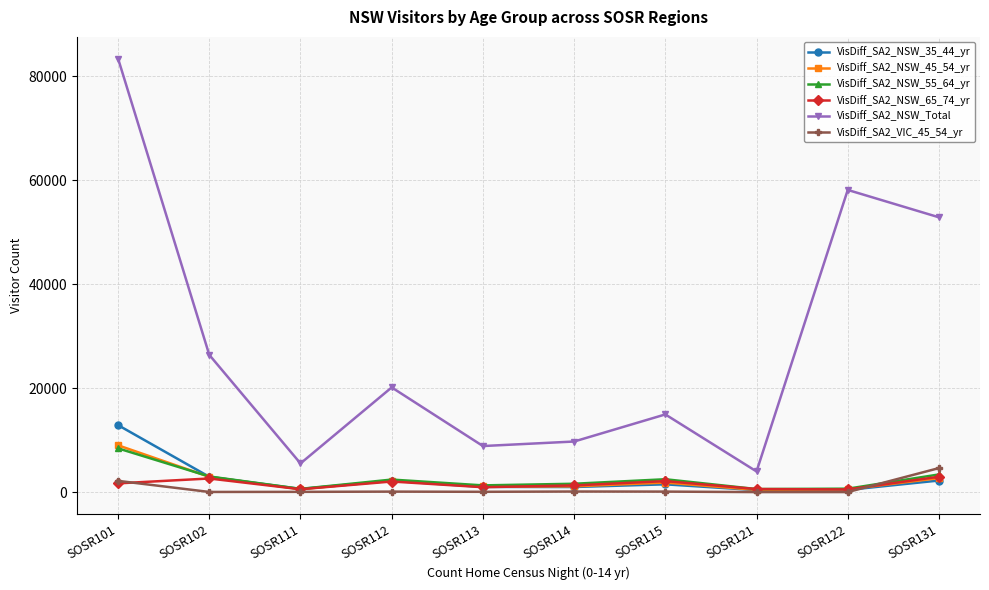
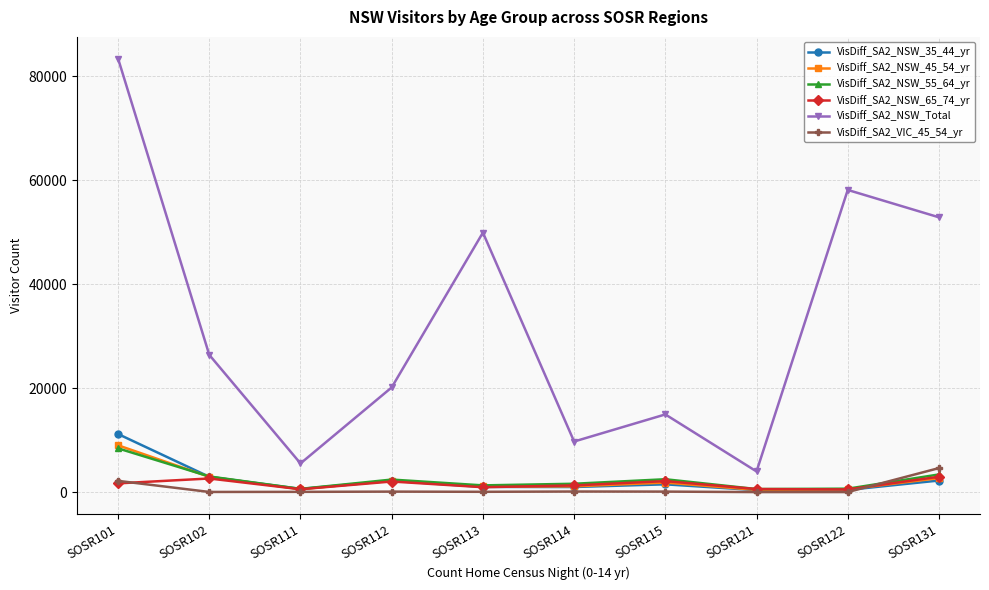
  {
    "VisDiff_SA2_NSW_35_44_yr": {
-     "SOSR101": 13000
+     "SOSR101": 11000
    },
    "VisDiff_SA2_NSW_45_54_yr": {
      "SOSR101": 9000
    },
    "VisDiff_SA2_NSW_55_64_yr": {
      "SOSR101": 8000
    },
    "VisDiff_SA2_NSW_Total": {
      "SOSR101": 83000,
      "SOSR102": 26000,
      "SOSR111": 6000,
      "SOSR112": 20000,
-     "SOSR113": 9000,
+     "SOSR113": 50000,
      "SOSR114": 10000,
      "SOSR115": 15000,
      "SOSR121": 4000,
      "SOSR122": 58000,
      "SOSR131": 53000
    },
    "VisDiff_SA2_VIC_45_54_yr": {
      "SOSR102": 0,
      "SOSR111": 0,
      "SOSR112": 0,
      "SOSR113": 0,
      "SOSR114": 0,
      "SOSR115": 0,
      "SOSR131": 5000
    }
  }
